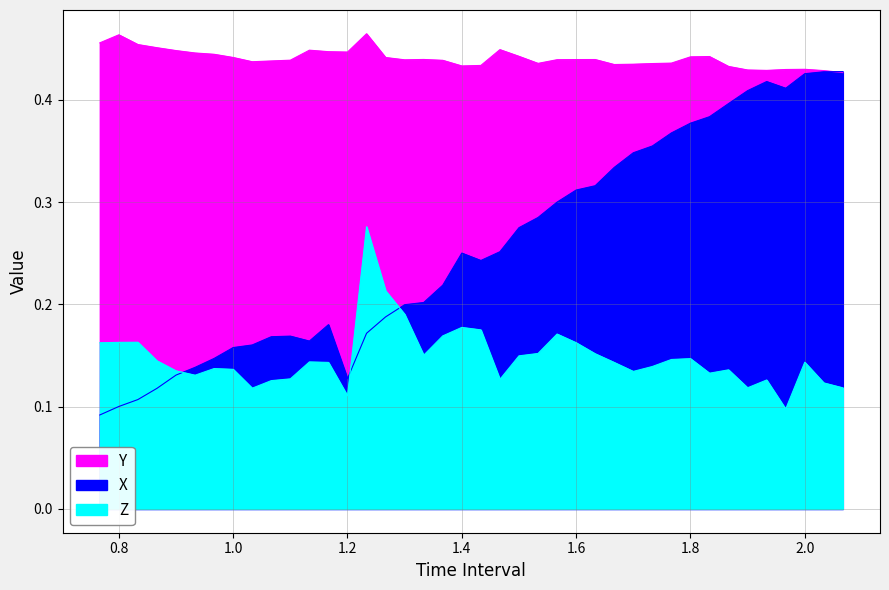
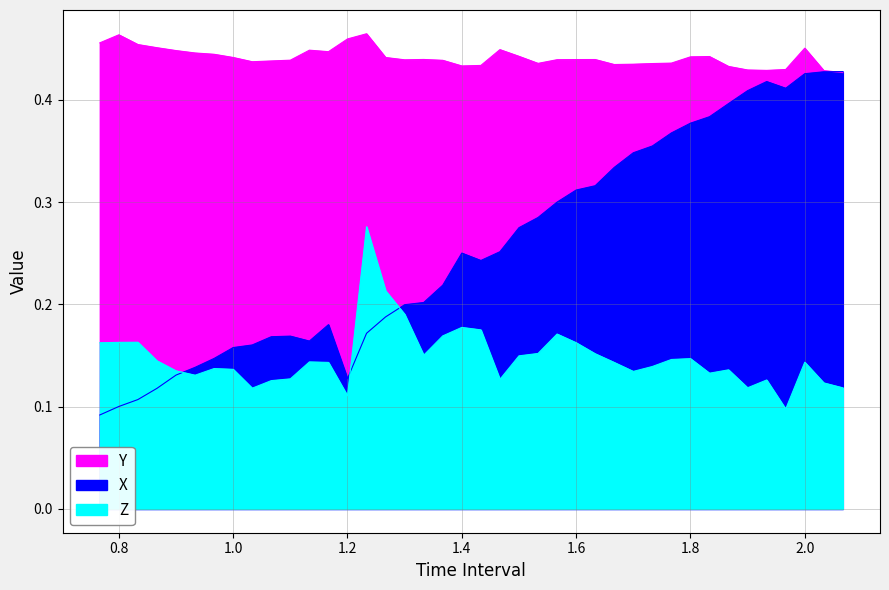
  {
    "Y": {
      "0.8": 0.463,
      "1.0": 0.441,
-     "1.2": 0.447,
+     "1.2": 0.459,
      "1.4": 0.433,
      "1.6": 0.439,
      "1.8": 0.442,
-     "2.0": 0.430
+     "2.0": 0.450
    },
    "X": {
      "0.8": 0.100,
      "1.0": 0.158,
      "1.2": 0.127,
      "1.4": 0.250,
      "1.6": 0.312,
      "1.8": 0.377,
      "2.0": 0.425
    },
    "Z": {
      "0.8": 0.163,
      "1.0": 0.136,
      "1.2": 0.111,
      "1.4": 0.177,
      "1.6": 0.162,
      "1.8": 0.147,
      "2.0": 0.143
    }
  }
